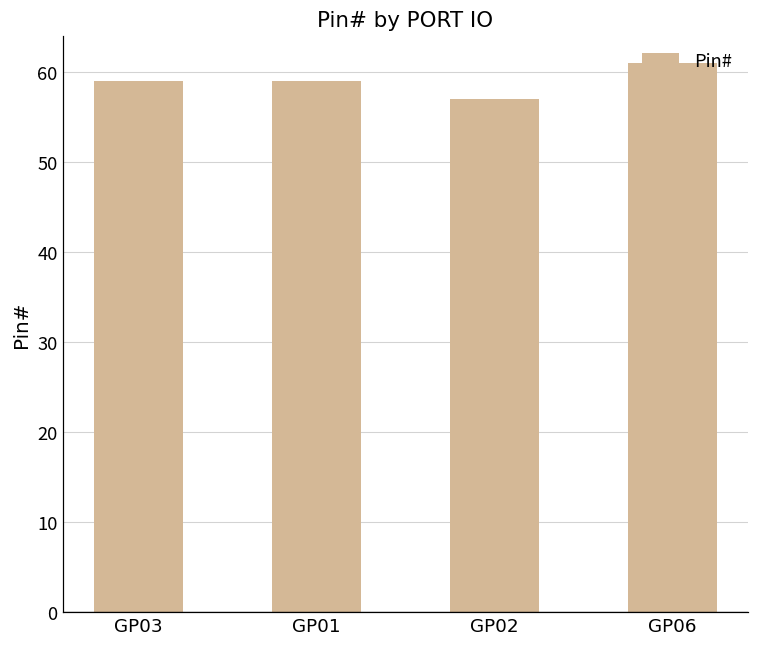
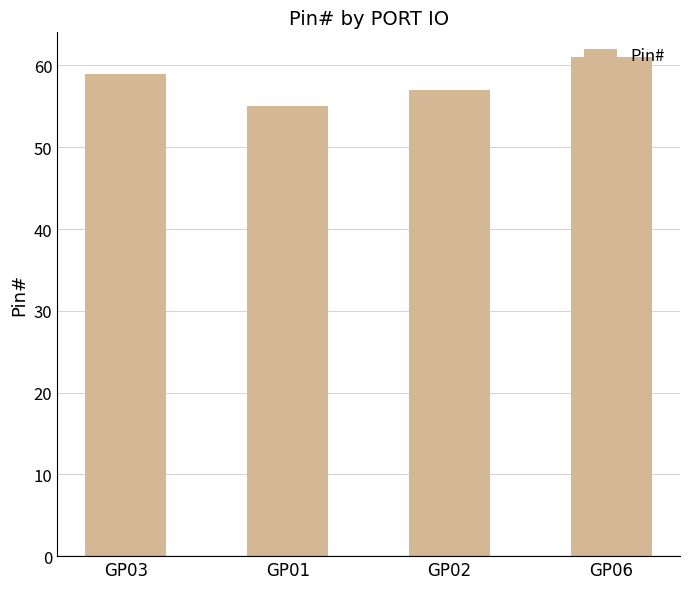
  {
    "GP03": 59,
-   "GP01": 59,
+   "GP01": 55,
    "GP02": 57,
    "GP06": 61
  }
